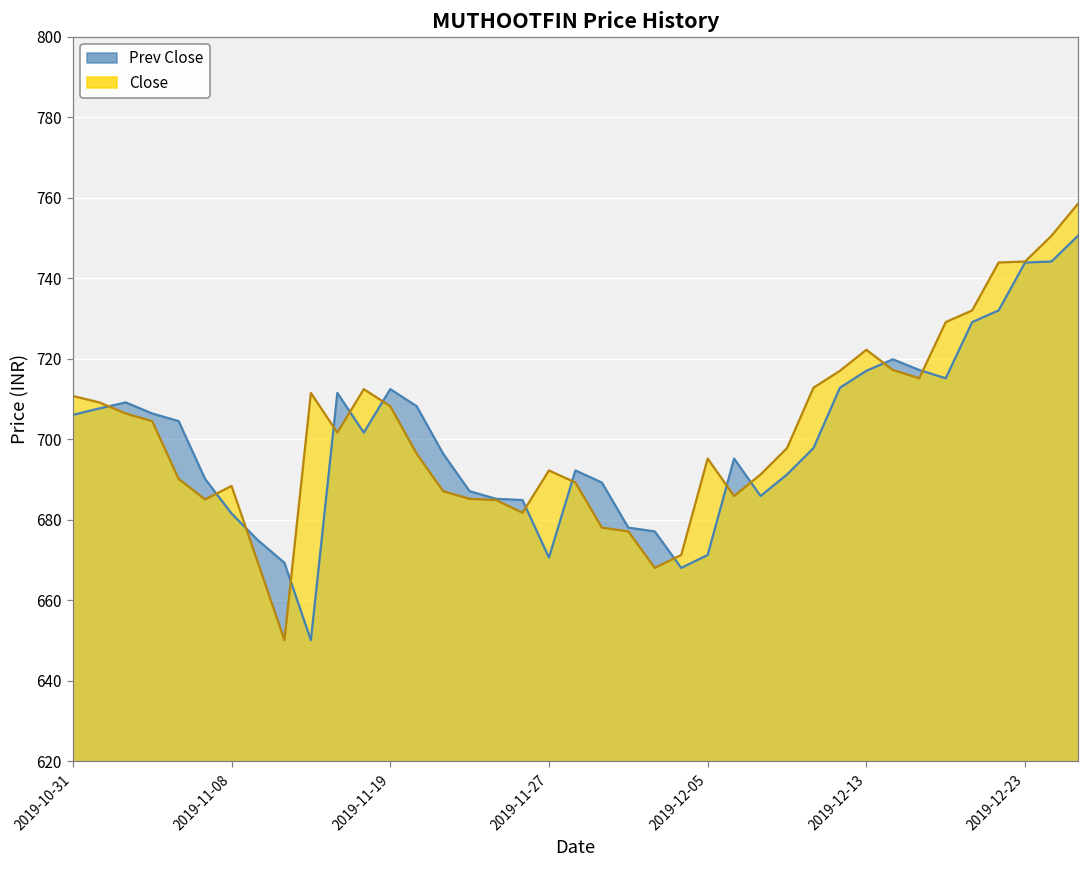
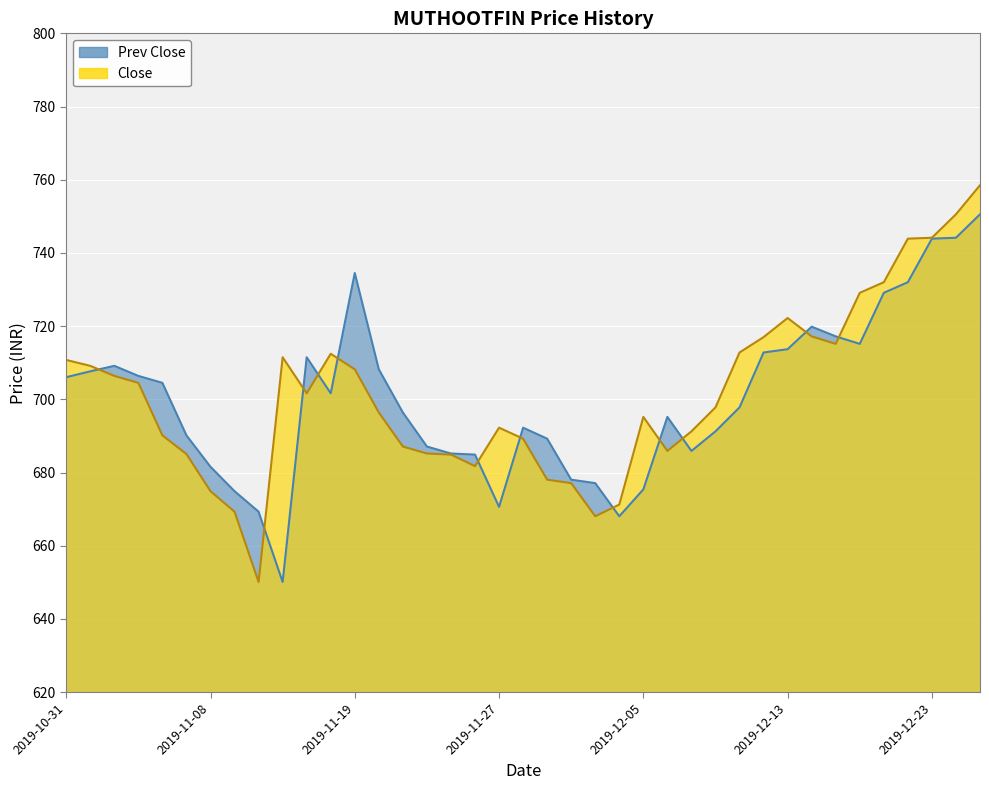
  {
    "Prev Close": {
      "2019-10-31": 706,
      "2019-11-08": 682,
-     "2019-11-19": 712,
+     "2019-11-19": 735,
      "2019-11-27": 671,
-     "2019-12-05": 671,
-     "2019-12-13": 717
+     "2019-12-05": 675,
+     "2019-12-13": 714
    },
    "Close": {
      "2019-10-31": 711,
-     "2019-11-08": 688,
+     "2019-11-08": 675,
      "2019-11-19": 708,
      "2019-11-27": 692,
      "2019-12-05": 695,
      "2019-12-13": 722
    }
  }
